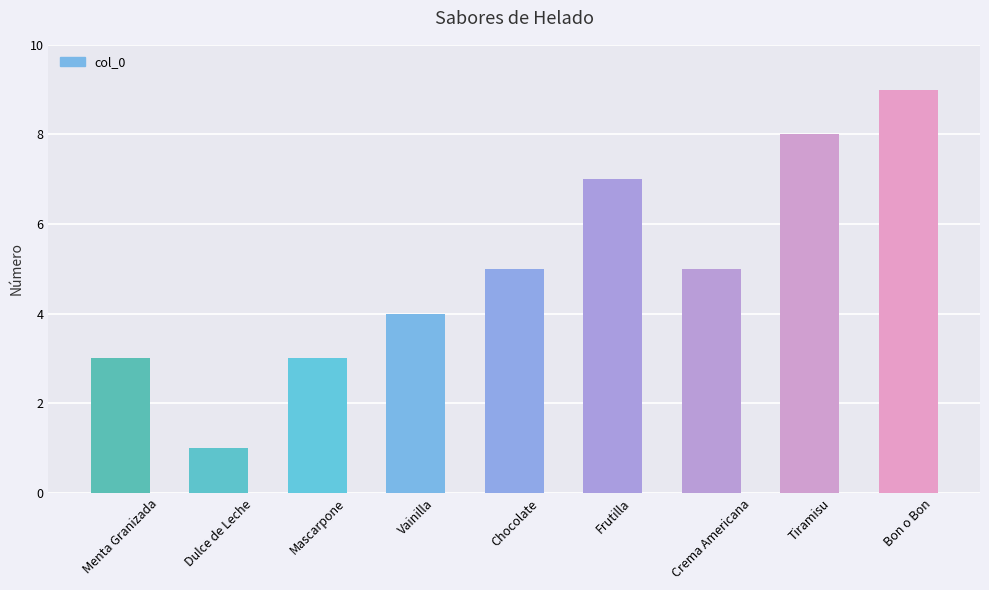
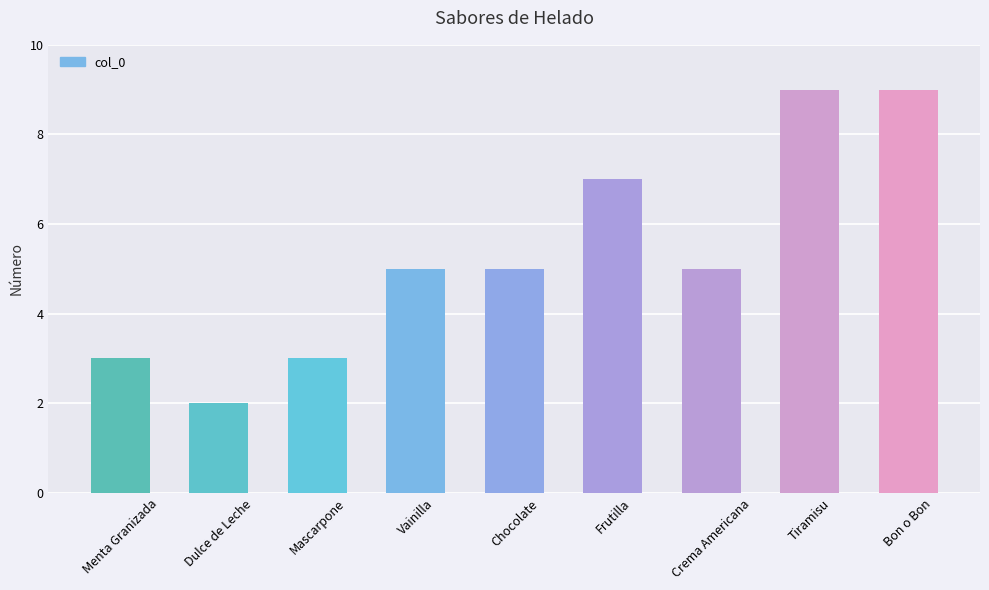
  {
    "Menta Granizada": 3,
-   "Dulce de Leche": 1,
+   "Dulce de Leche": 2,
    "Mascarpone": 3,
-   "Vainilla": 4,
+   "Vainilla": 5,
    "Chocolate": 5,
    "Frutilla": 7,
    "Crema Americana": 5,
-   "Tiramisu": 8,
+   "Tiramisu": 9,
    "Bon o Bon": 9
  }
